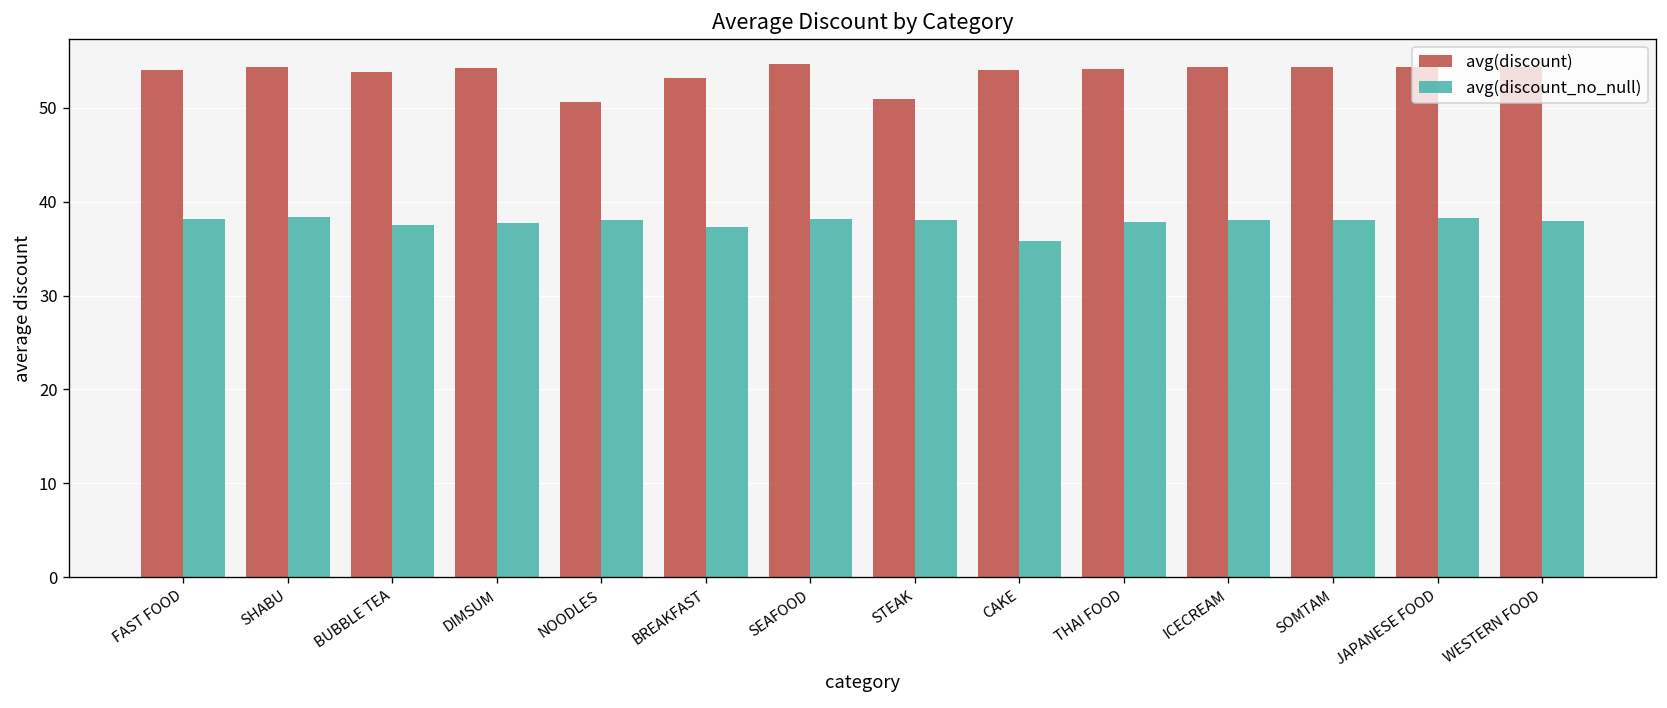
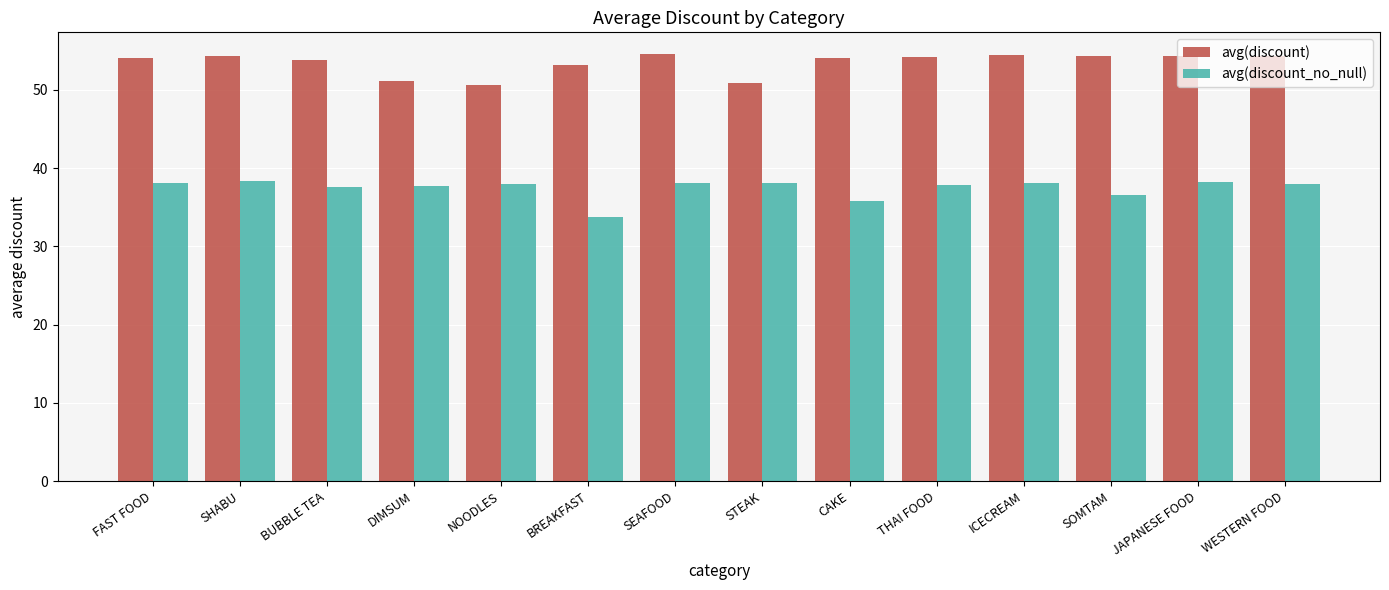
  {
    "avg(discount)": {
      "FAST FOOD": 54,
      "SHABU": 54,
      "BUBBLE TEA": 54,
-     "DIMSUM": 54,
+     "DIMSUM": 51,
      "NOODLES": 51,
      "BREAKFAST": 53,
      "SEAFOOD": 55,
      "STEAK": 51,
      "CAKE": 54,
      "THAI FOOD": 54,
      "ICECREAM": 54,
      "SOMTAM": 54
    },
    "avg(discount_no_null)": {
      "FAST FOOD": 38,
      "SHABU": 38,
      "BUBBLE TEA": 38,
      "DIMSUM": 38,
      "NOODLES": 38,
-     "BREAKFAST": 37,
+     "BREAKFAST": 34,
      "SEAFOOD": 38,
      "STEAK": 38,
      "CAKE": 36,
      "THAI FOOD": 38,
      "ICECREAM": 38,
-     "SOMTAM": 38,
+     "SOMTAM": 37,
      "JAPANESE FOOD": 38,
      "WESTERN FOOD": 38
    }
  }
